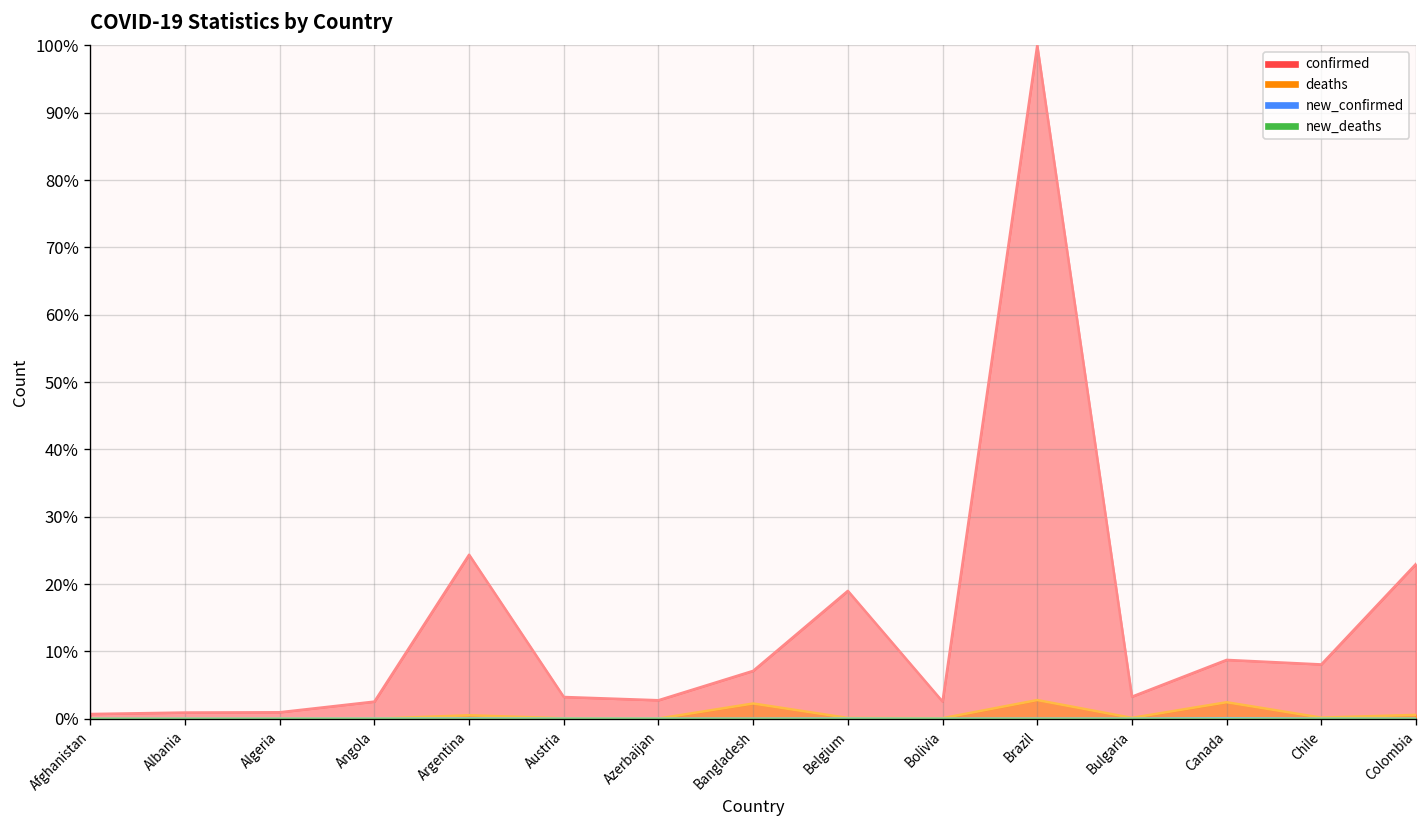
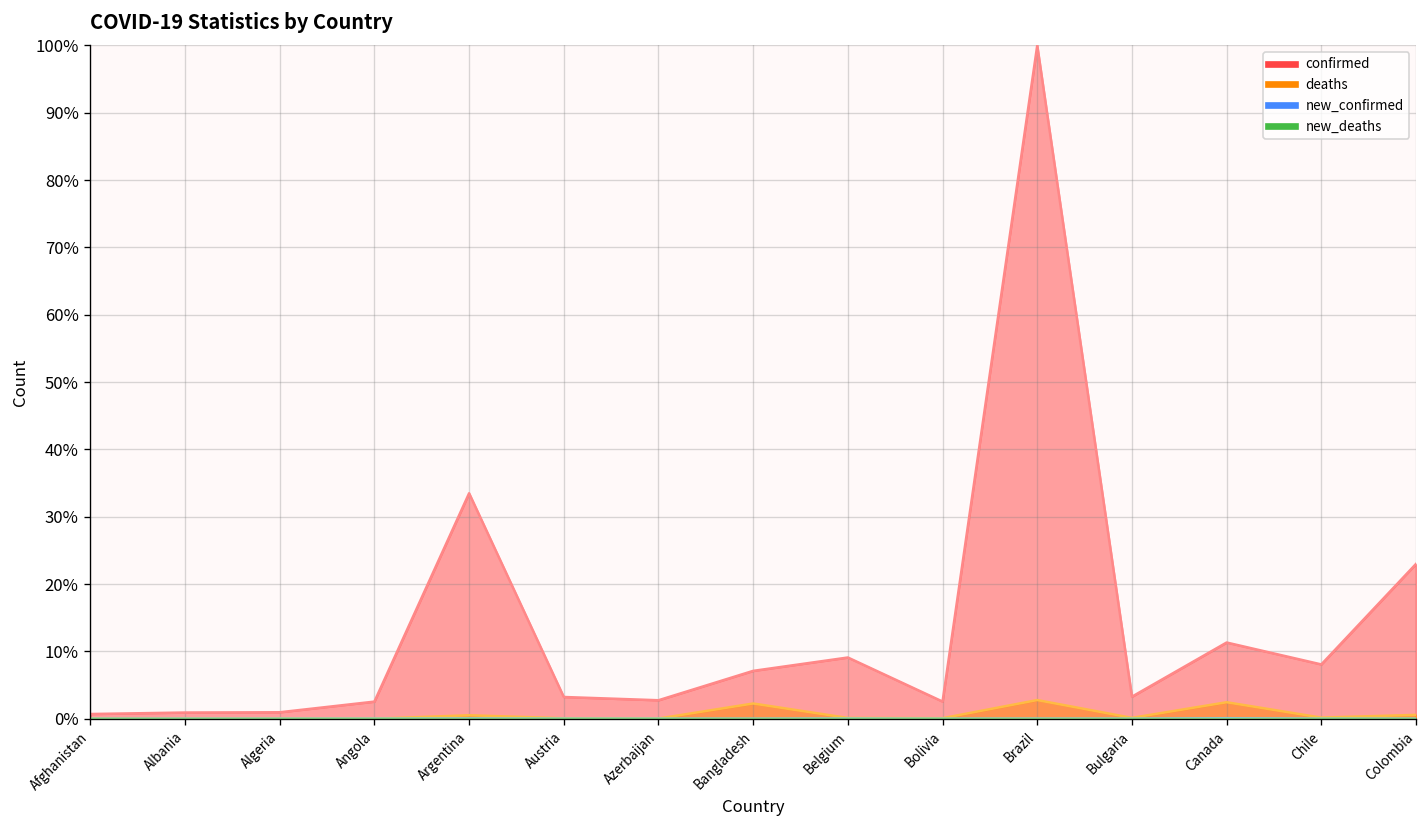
  {
    "confirmed": {
      "Afghanistan": "1%",
      "Albania": "1%",
      "Algeria": "1%",
      "Angola": "3%",
-     "Argentina": "24%",
+     "Argentina": "33%",
      "Austria": "3%",
      "Azerbaijan": "3%",
      "Bangladesh": "7%",
-     "Belgium": "19%",
+     "Belgium": "9%",
      "Bolivia": "3%",
      "Brazil": "100%",
      "Bulgaria": "3%",
-     "Canada": "9%",
+     "Canada": "11%",
      "Chile": "8%",
      "Colombia": "23%"
    },
    "deaths": {
      "Argentina": "1%",
      "Bangladesh": "2%",
      "Brazil": "3%",
      "Canada": "2%",
      "Colombia": "1%"
    }
  }
